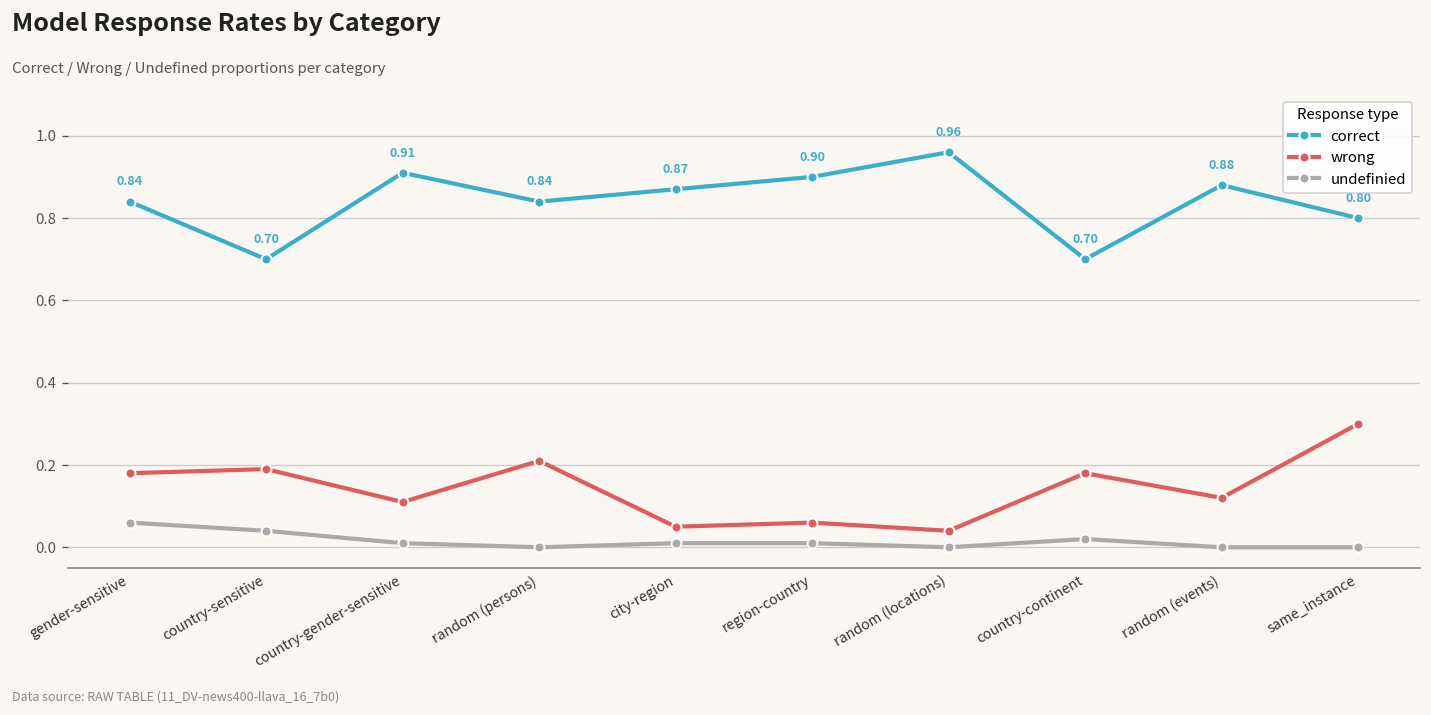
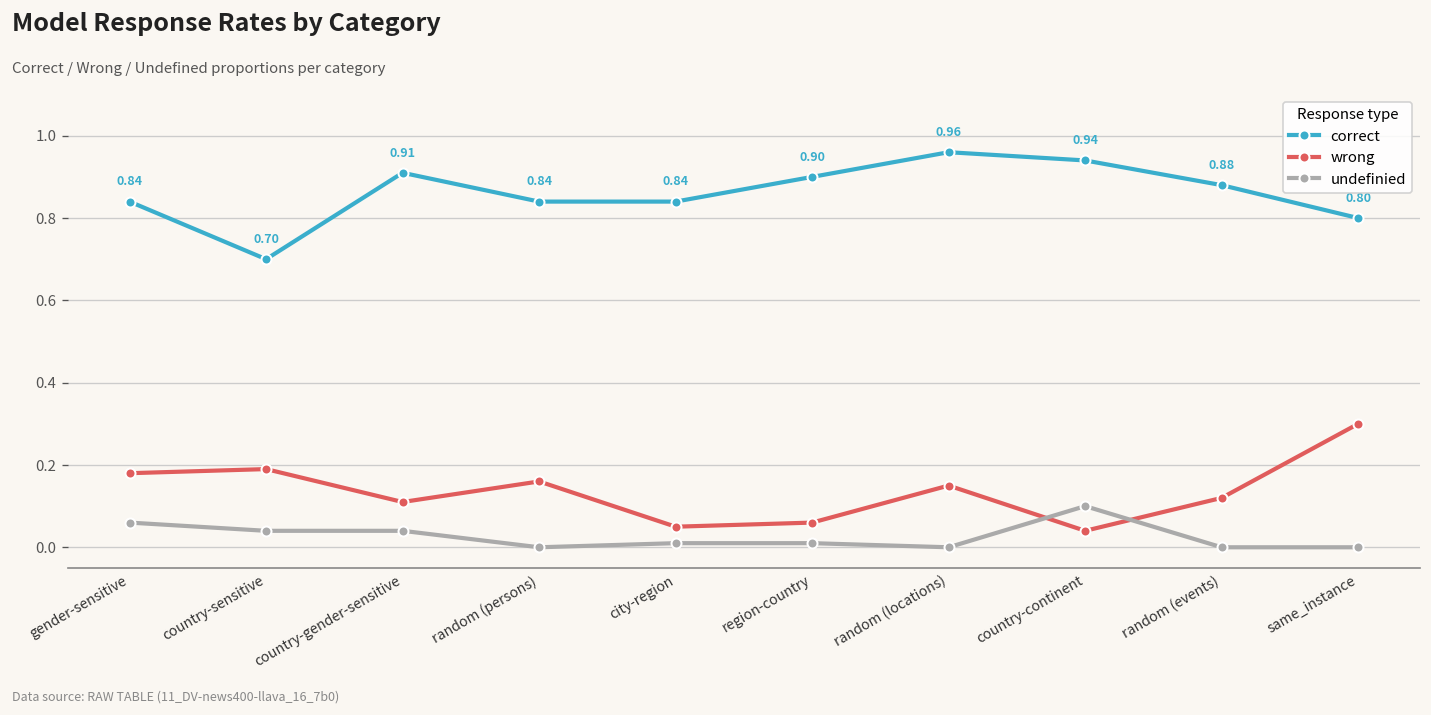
  {
    "correct": {
      "gender-sensitive": 0.84,
      "country-sensitive": 0.70,
      "country-gender-sensitive": 0.91,
      "random (persons)": 0.84,
-     "city-region": 0.87,
+     "city-region": 0.84,
      "region-country": 0.90,
      "random (locations)": 0.96,
-     "country-continent": 0.70,
+     "country-continent": 0.94,
      "random (events)": 0.88
    },
    "wrong": {
      "gender-sensitive": 0.18,
      "country-sensitive": 0.19,
      "country-gender-sensitive": 0.11,
-     "random (persons)": 0.21,
+     "random (persons)": 0.16,
      "city-region": 0.05,
      "region-country": 0.06,
-     "random (locations)": 0.04,
-     "country-continent": 0.18,
+     "random (locations)": 0.15,
+     "country-continent": 0.04,
      "random (events)": 0.12,
      "same_instance": 0.30
    },
    "undefinied": {
      "gender-sensitive": 0.06,
      "country-sensitive": 0.04,
-     "country-gender-sensitive": 0.01,
+     "country-gender-sensitive": 0.04,
      "random (persons)": 0.00,
      "city-region": 0.01,
      "region-country": 0.01,
      "random (locations)": 0.00,
-     "country-continent": 0.02,
+     "country-continent": 0.10,
      "random (events)": 0.00,
      "same_instance": 0.00
    }
  }
